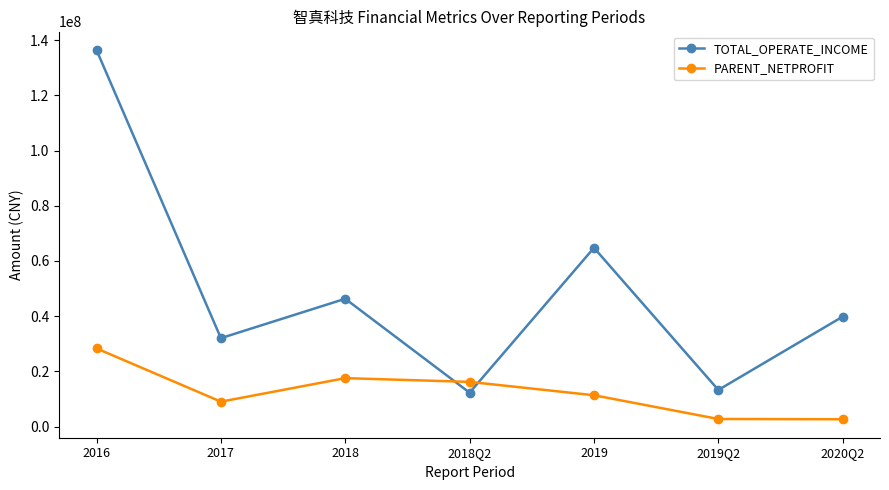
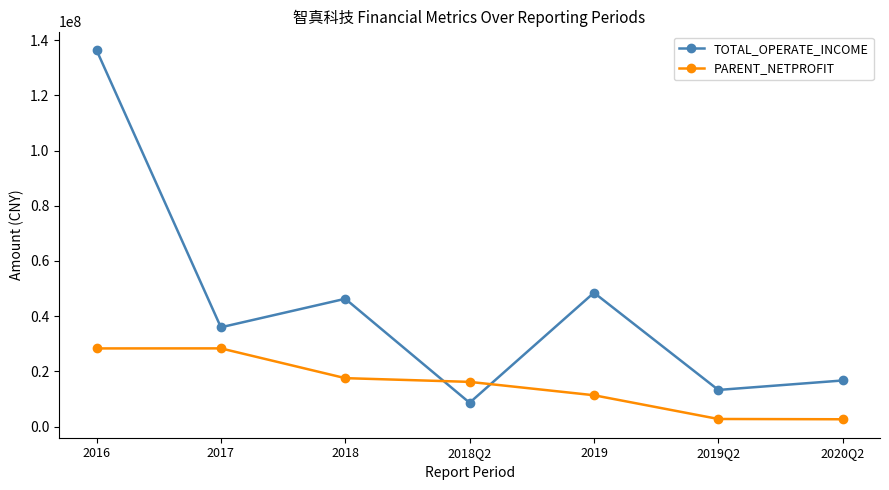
  {
    "TOTAL_OPERATE_INCOME": {
      "2016": 136000000,
-     "2017": 32000000,
+     "2017": 36000000,
      "2018": 46000000,
-     "2018Q2": 12000000,
-     "2019": 65000000,
+     "2018Q2": 9000000,
+     "2019": 49000000,
      "2019Q2": 13000000,
-     "2020Q2": 40000000
+     "2020Q2": 17000000
    },
    "PARENT_NETPROFIT": {
      "2016": 28000000,
-     "2017": 9000000,
+     "2017": 28000000,
      "2018": 18000000,
      "2018Q2": 16000000,
      "2019": 11000000,
      "2019Q2": 3000000,
      "2020Q2": 3000000
    }
  }
